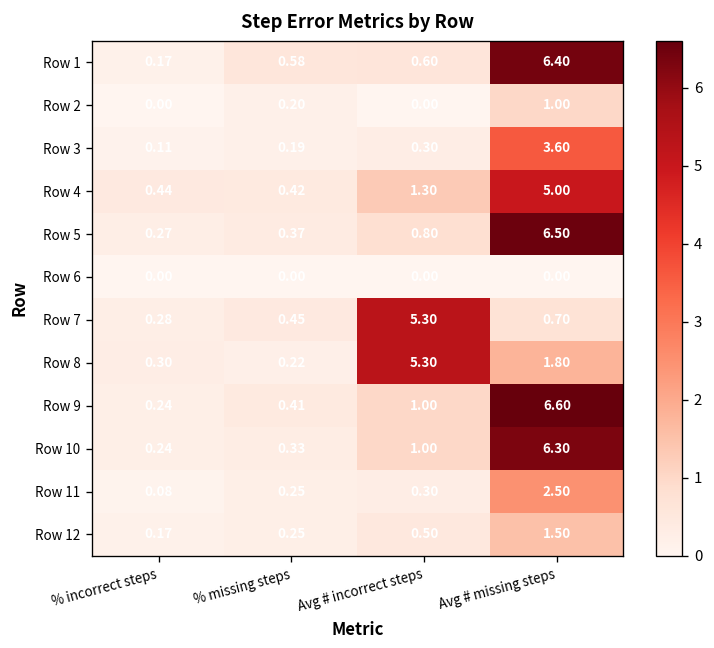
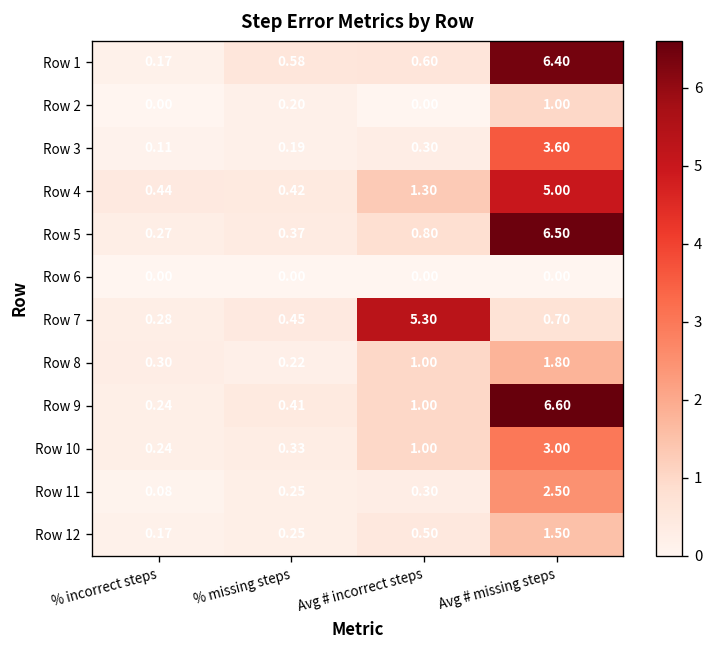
  {
    "Row 8": {
-     "Avg # incorrect steps": 5.30
+     "Avg # incorrect steps": 1.00
    },
    "Row 10": {
-     "Avg # missing steps": 6.30
+     "Avg # missing steps": 3.00
    }
  }
